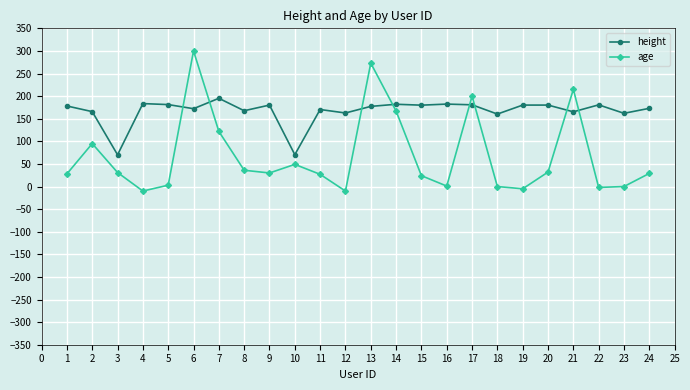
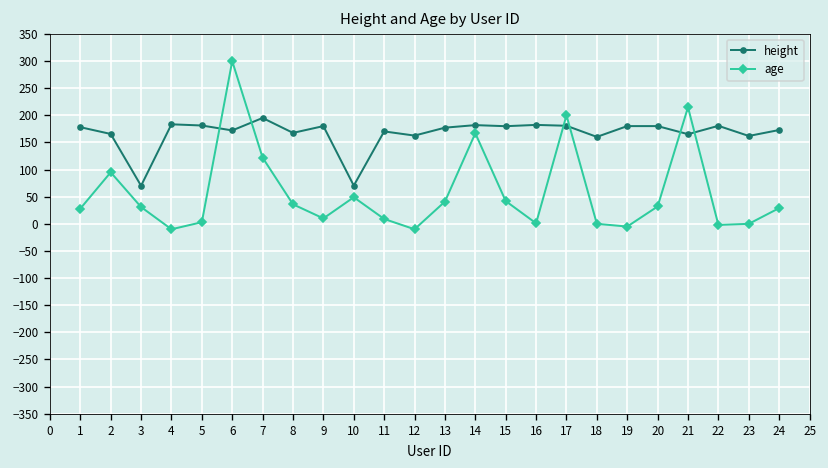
  {
    "height": {
      "1": 180,
      "2": 170,
      "3": 70,
      "4": 180,
      "5": 180,
      "6": 170,
      "7": 200,
      "8": 170,
      "9": 180,
      "10": 70,
      "11": 170,
      "12": 160,
      "13": 180,
      "14": 180,
      "15": 180,
      "16": 180,
      "17": 180,
      "18": 160,
      "19": 180,
      "20": 180,
      "21": 170,
      "22": 180,
      "23": 160,
      "24": 170
    },
    "age": {
      "1": 30,
      "2": 100,
      "3": 30,
      "4": -10,
      "5": 0,
      "6": 300,
      "7": 120,
      "8": 40,
-     "9": 30,
+     "9": 10,
      "10": 50,
-     "11": 30,
+     "11": 10,
      "12": -10,
-     "13": 270,
+     "13": 40,
      "14": 170,
-     "15": 20,
+     "15": 40,
      "16": 0,
      "17": 200,
      "18": 0,
      "19": -10,
      "20": 30,
      "21": 220,
      "22": 0,
      "23": 0,
      "24": 30
    }
  }
